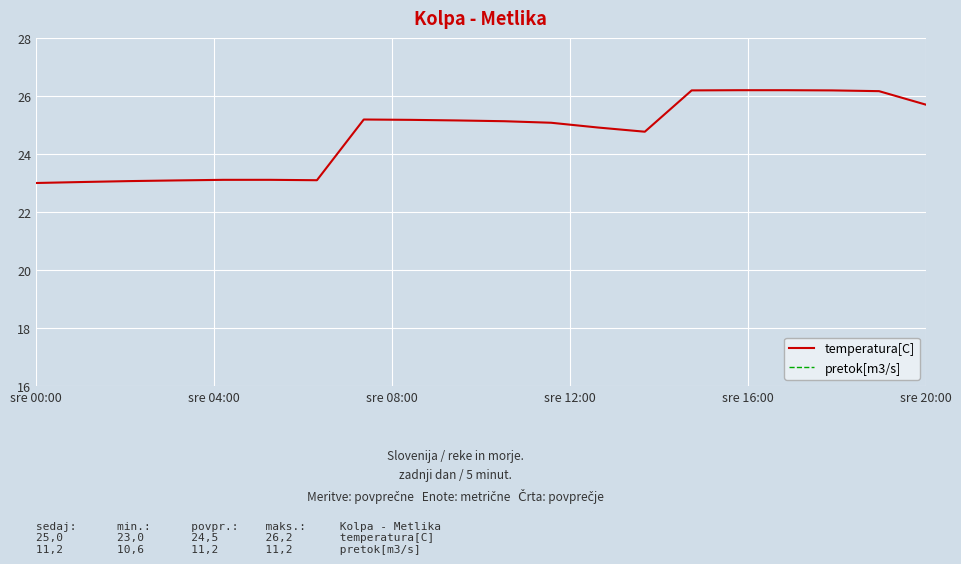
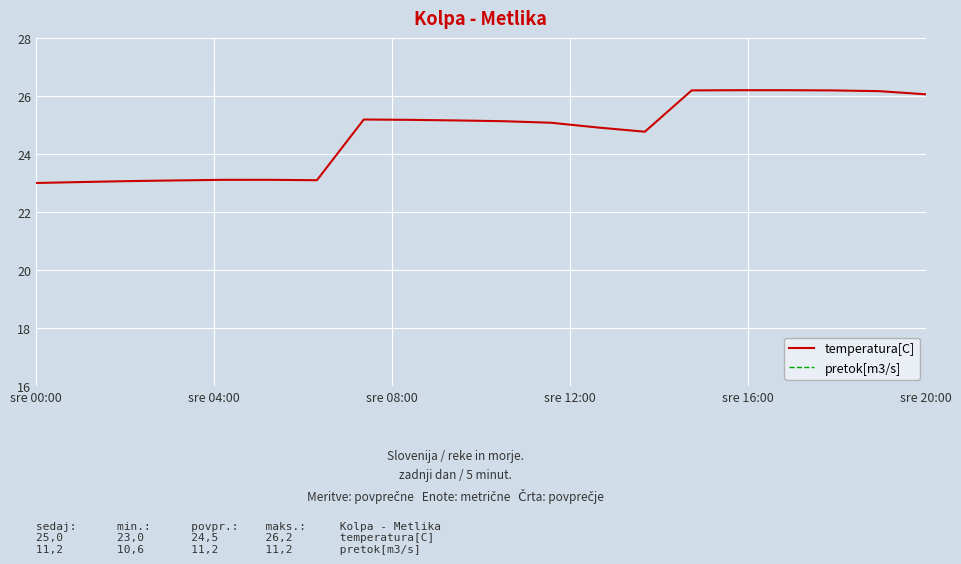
  {
    "temperatura[C]": {
      "sre 00:00": 23.0,
-     "sre 20:00": 25.7
+     "sre 20:00": 26.1
    }
  }
